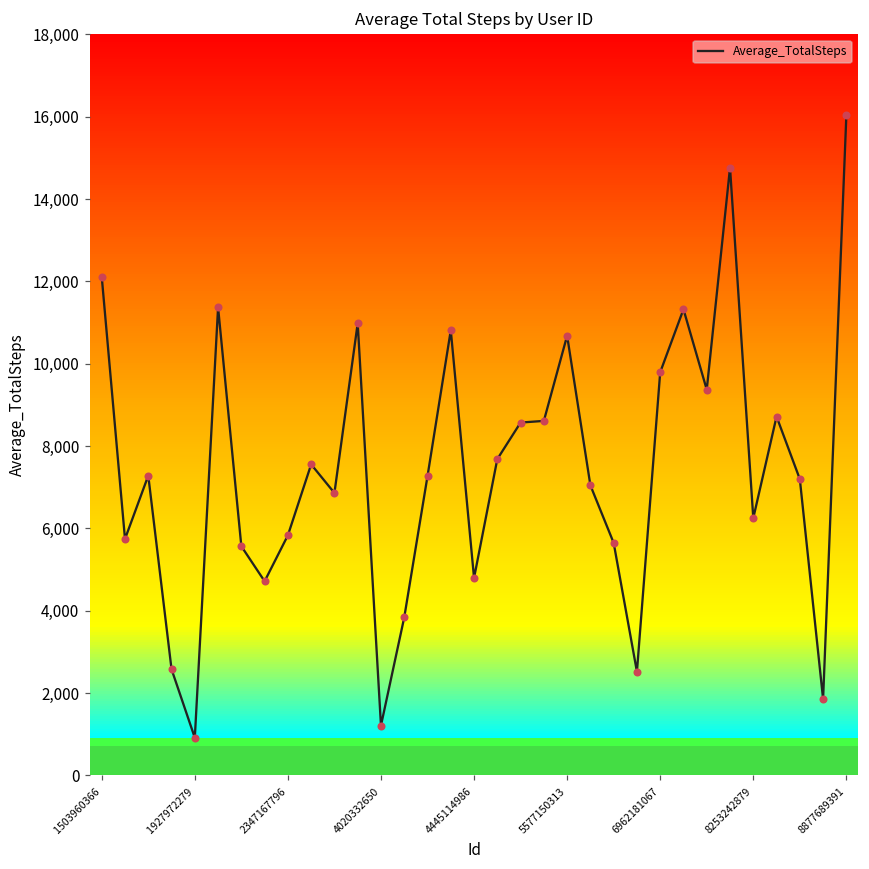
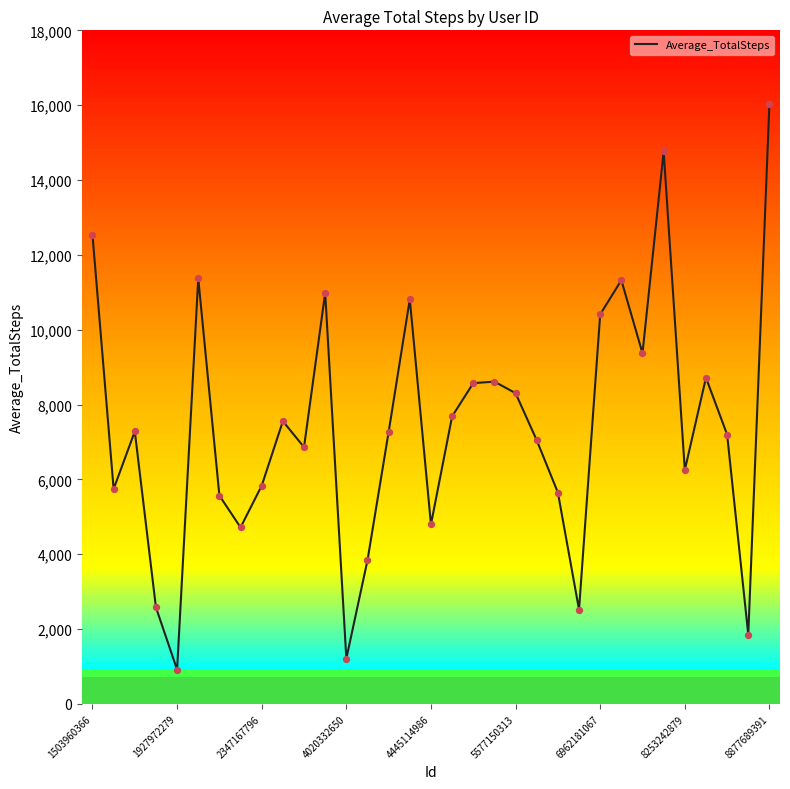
  {
-   "1503960366": "12,100",
+   "1503960366": "12,500",
    "1927972279": "900",
    "2347167796": "5,800",
    "4020332650": "1,200",
    "4445114986": "4,800",
-   "5577150313": "10,700",
-   "6962181067": "9,800",
+   "5577150313": "8,300",
+   "6962181067": "10,400",
    "8253242879": "6,300",
    "8877689391": "16,000"
  }
